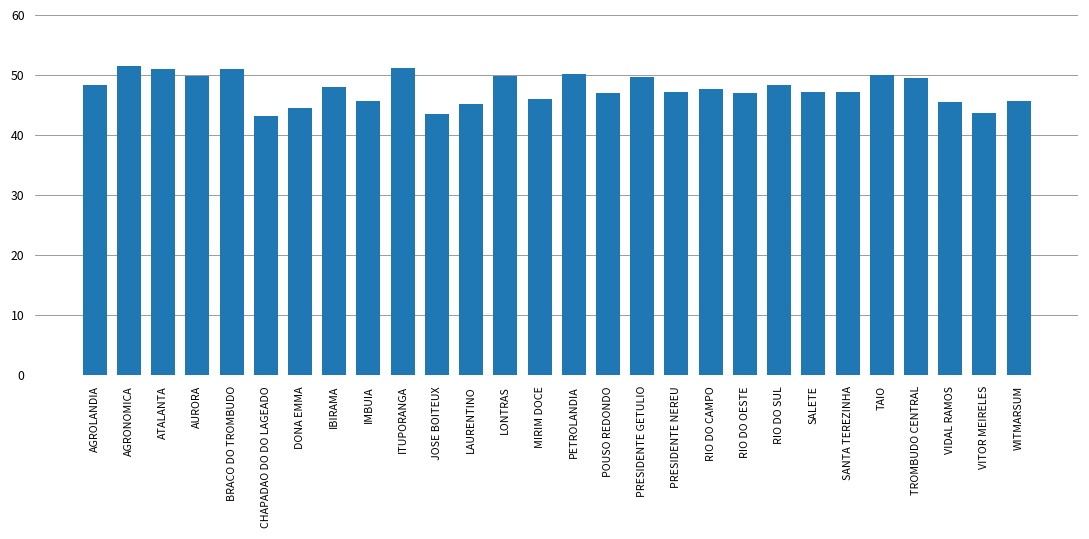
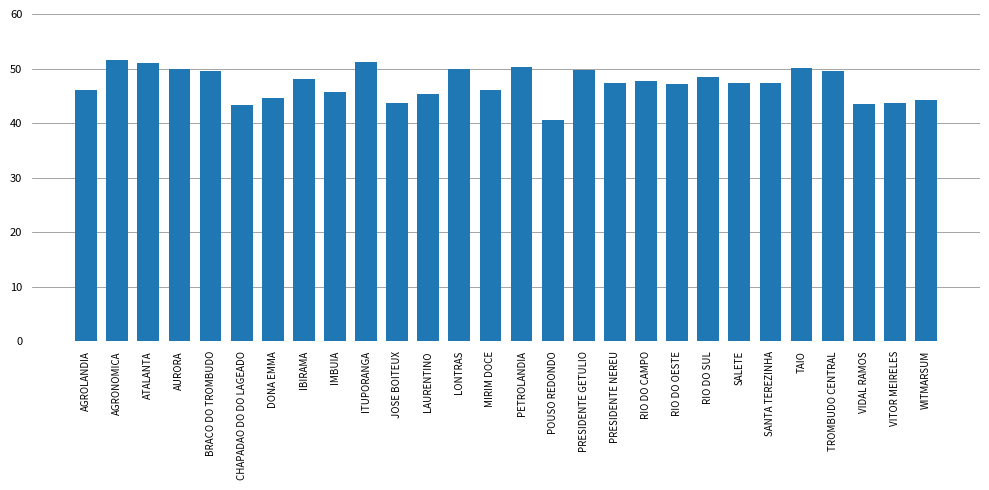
  {
-   "AGROLANDIA": 48,
+   "AGROLANDIA": 46,
    "AGRONOMICA": 52,
    "ATALANTA": 51,
    "AURORA": 50,
-   "BRACO DO TROMBUDO": 51,
+   "BRACO DO TROMBUDO": 49,
    "CHAPADAO DO DO LAGEADO": 43,
    "DONA EMMA": 45,
    "IBIRAMA": 48,
    "IMBUIA": 46,
    "ITUPORANGA": 51,
    "JOSE BOITEUX": 44,
    "LAURENTINO": 45,
    "LONTRAS": 50,
    "MIRIM DOCE": 46,
    "PETROLANDIA": 50,
-   "POUSO REDONDO": 47,
+   "POUSO REDONDO": 41,
    "PRESIDENTE GETULIO": 50,
    "PRESIDENTE NEREU": 47,
    "RIO DO CAMPO": 48,
    "RIO DO OESTE": 47,
    "RIO DO SUL": 48,
    "SALETE": 47,
    "SANTA TEREZINHA": 47,
    "TAIO": 50,
    "TROMBUDO CENTRAL": 50,
-   "VIDAL RAMOS": 46,
+   "VIDAL RAMOS": 44,
    "VITOR MEIRELES": 44,
-   "WITMARSUM": 46
+   "WITMARSUM": 44
  }
